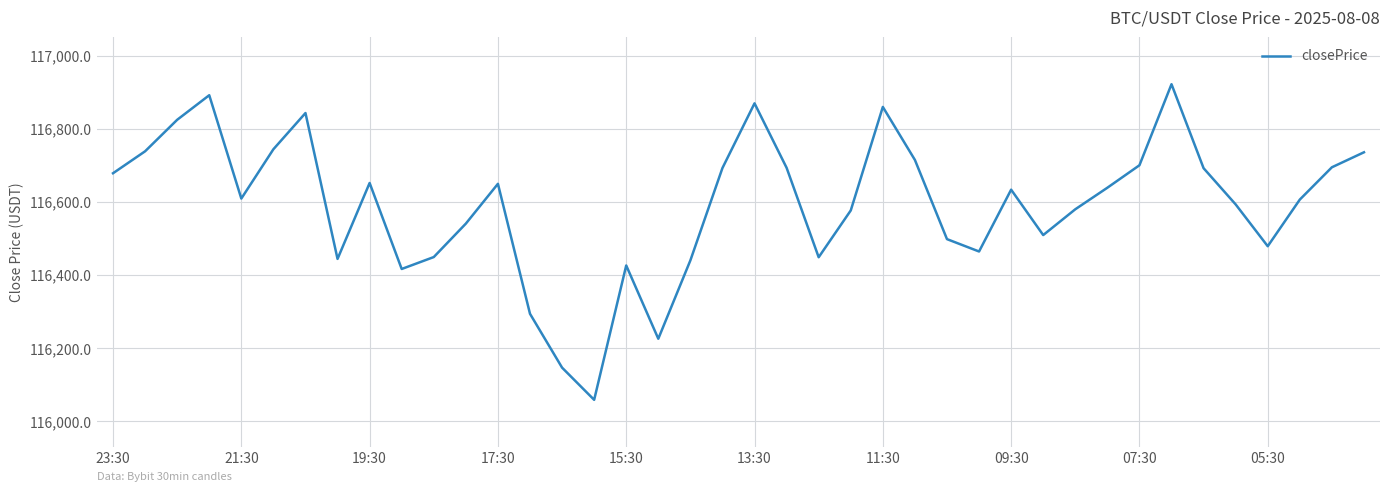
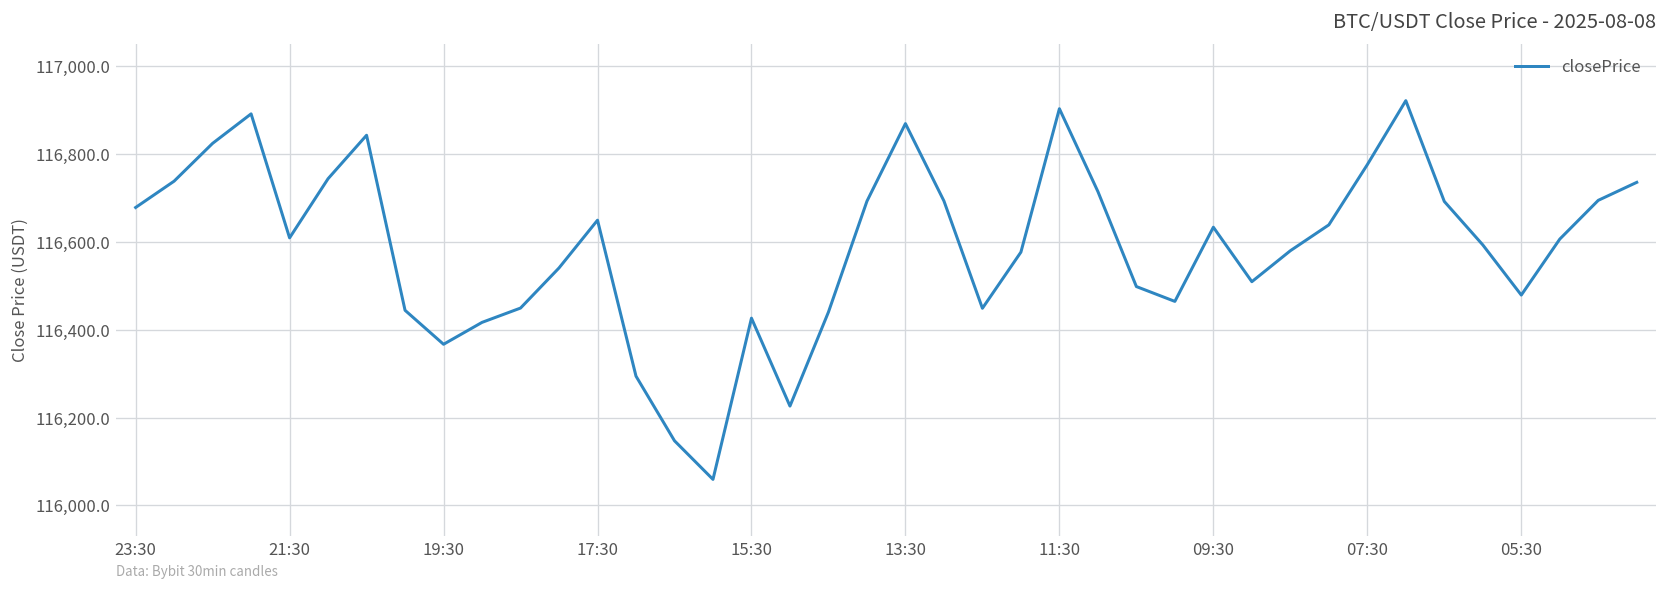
  {
    "23:30": "116,680",
    "21:30": "116,610",
-   "19:30": "116,650",
+   "19:30": "116,370",
    "17:30": "116,650",
    "15:30": "116,430",
    "13:30": "116,870",
-   "11:30": "116,860",
+   "11:30": "116,900",
    "09:30": "116,630",
-   "07:30": "116,700",
+   "07:30": "116,780",
    "05:30": "116,480"
  }
